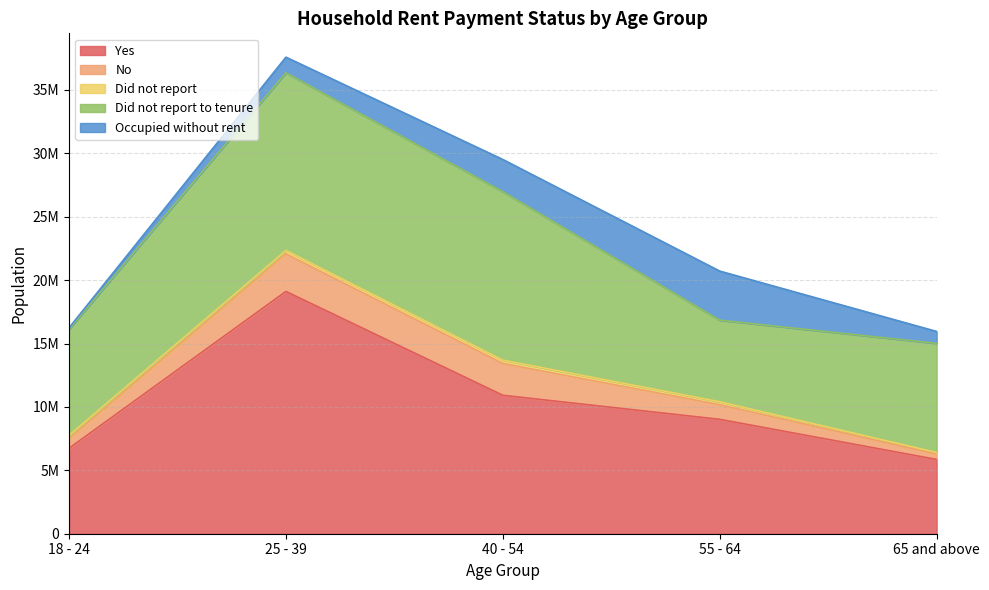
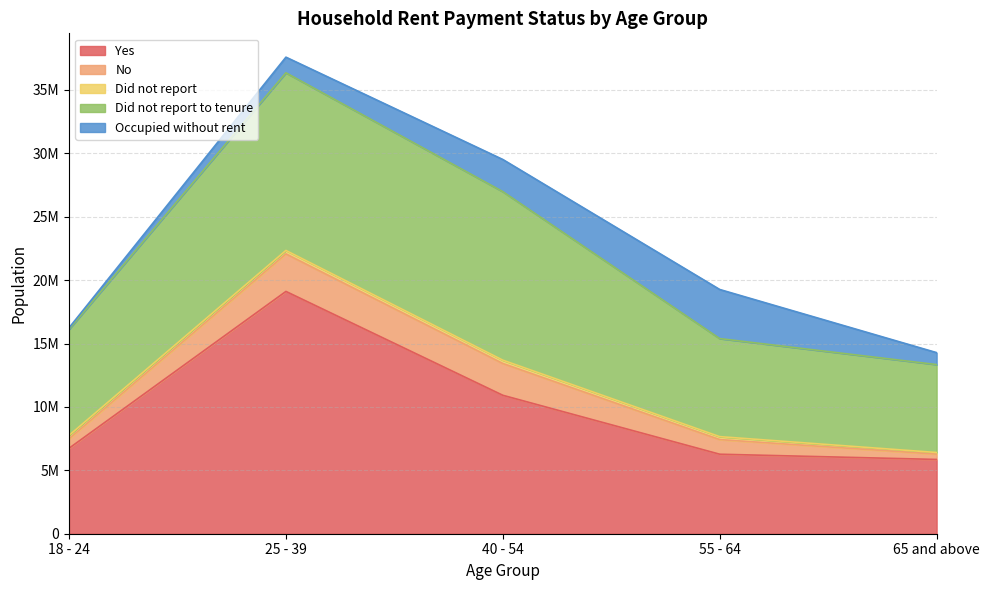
  {
    "Yes": {
      "18 - 24": 6700000,
      "25 - 39": 19100000,
      "40 - 54": 10900000,
-     "55 - 64": 9000000,
+     "55 - 64": 6300000,
      "65 and above": 5900000
    },
    "Did not report to tenure": {
      "25 - 39": 14000000,
      "40 - 54": 13300000,
-     "55 - 64": 6400000,
-     "65 and above": 8600000
+     "55 - 64": 7700000,
+     "65 and above": 6900000
    },
    "Occupied without rent": {
      "25 - 39": 1200000,
      "40 - 54": 2500000,
      "55 - 64": 3900000,
      "65 and above": 900000
    }
  }
